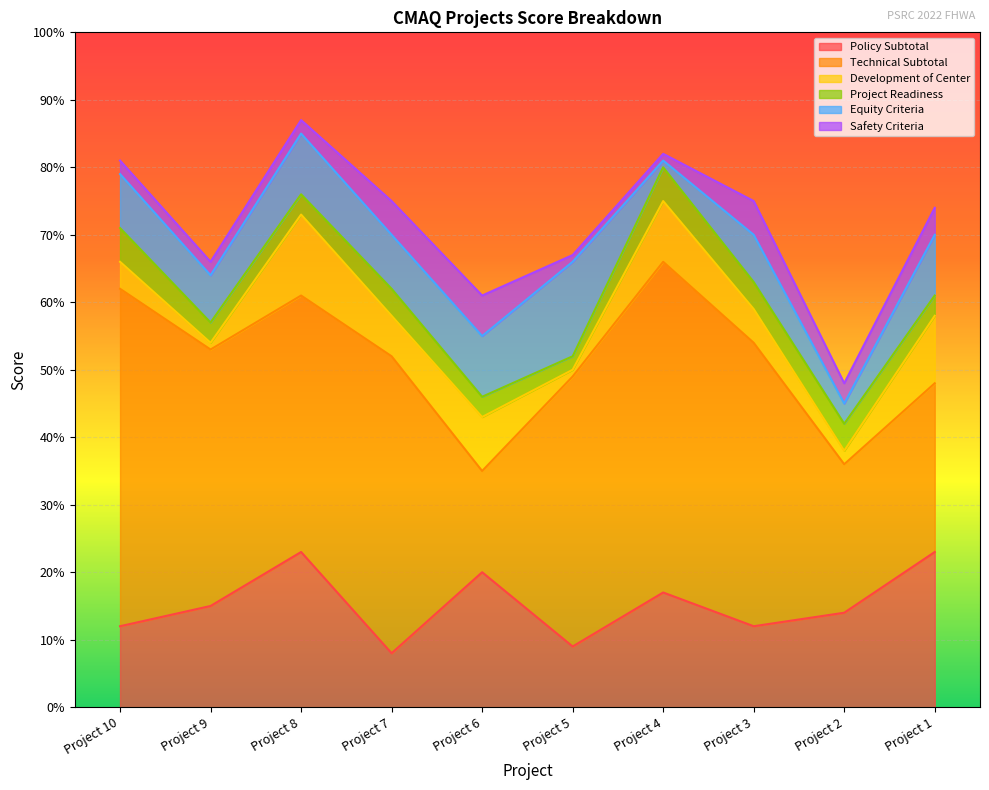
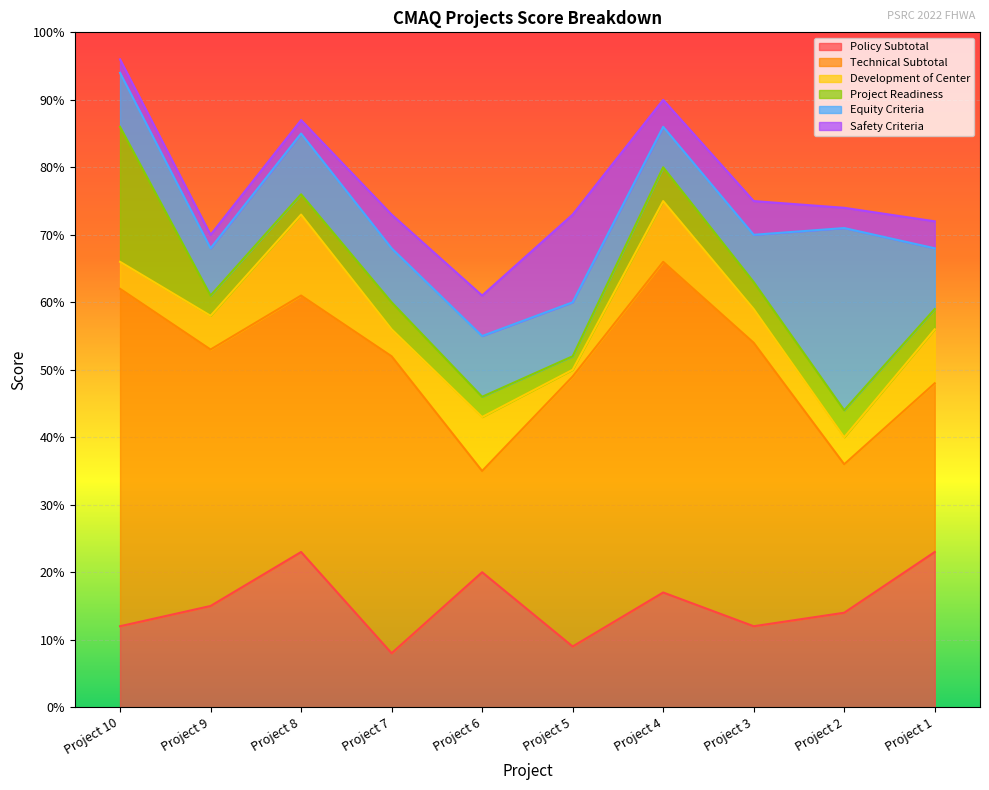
  {
    "Policy Subtotal": {
      "Project 10": "12%",
      "Project 9": "15%",
      "Project 8": "23%",
      "Project 7": "8%",
      "Project 6": "20%",
      "Project 5": "9%",
      "Project 4": "17%",
      "Project 3": "12%",
      "Project 2": "14%",
      "Project 1": "23%"
    },
    "Technical Subtotal": {
      "Project 10": "50%",
      "Project 9": "38%",
      "Project 8": "38%",
      "Project 7": "44%",
      "Project 6": "15%",
      "Project 5": "40%",
      "Project 4": "49%",
      "Project 3": "42%",
      "Project 2": "22%",
      "Project 1": "25%"
    },
    "Development of Center": {
      "Project 10": "4%",
-     "Project 9": "1%",
+     "Project 9": "5%",
      "Project 8": "12%",
-     "Project 7": "6%",
+     "Project 7": "4%",
      "Project 6": "8%",
      "Project 5": "1%",
      "Project 4": "9%",
      "Project 3": "5%",
-     "Project 2": "2%",
-     "Project 1": "10%"
+     "Project 2": "4%",
+     "Project 1": "8%"
    },
    "Project Readiness": {
-     "Project 10": "5%",
+     "Project 10": "20%",
      "Project 9": "3%",
      "Project 8": "3%",
      "Project 7": "4%",
      "Project 6": "3%",
      "Project 5": "2%",
      "Project 4": "5%",
      "Project 3": "4%",
      "Project 2": "4%",
      "Project 1": "3%"
    },
    "Equity Criteria": {
      "Project 10": "8%",
      "Project 9": "7%",
      "Project 8": "9%",
      "Project 7": "8%",
      "Project 6": "9%",
-     "Project 5": "14%",
-     "Project 4": "1%",
+     "Project 5": "8%",
+     "Project 4": "6%",
      "Project 3": "7%",
-     "Project 2": "3%",
+     "Project 2": "27%",
      "Project 1": "9%"
    },
    "Safety Criteria": {
      "Project 10": "2%",
      "Project 9": "2%",
      "Project 8": "2%",
      "Project 7": "5%",
      "Project 6": "6%",
-     "Project 5": "1%",
-     "Project 4": "1%",
+     "Project 5": "13%",
+     "Project 4": "4%",
      "Project 3": "5%",
      "Project 2": "3%",
      "Project 1": "4%"
    }
  }
